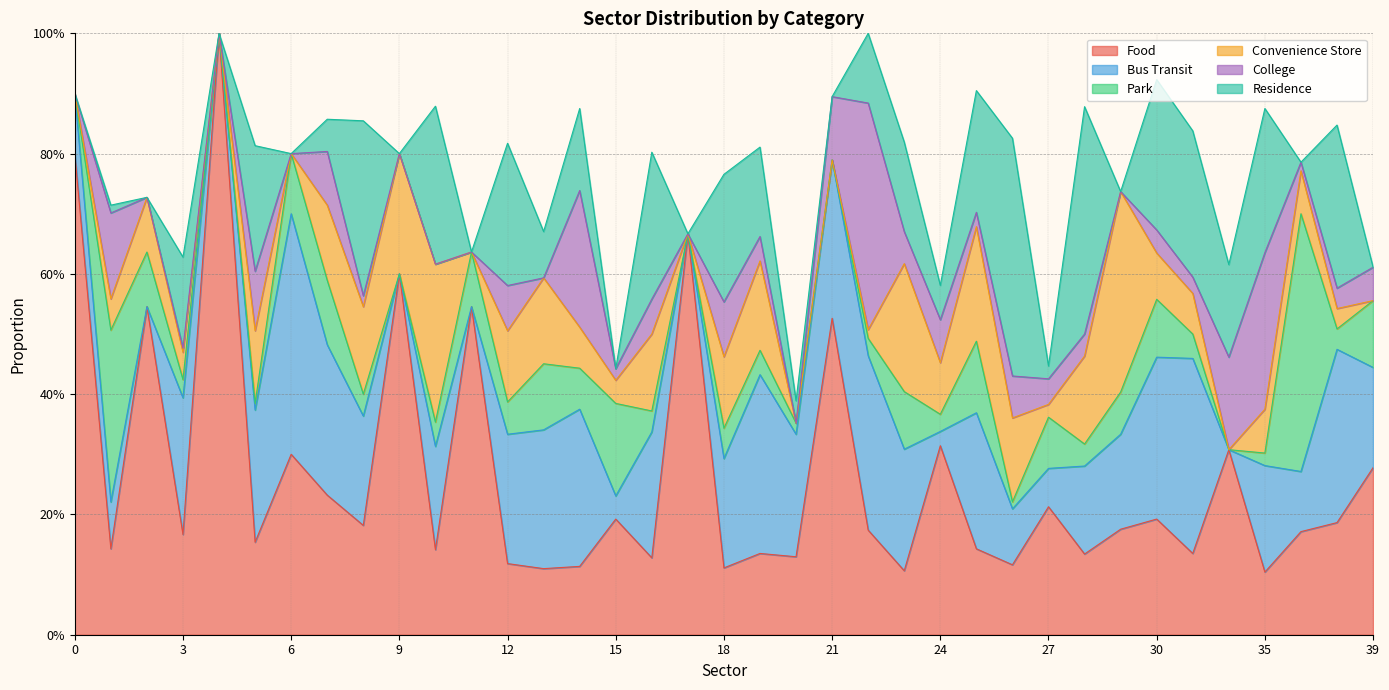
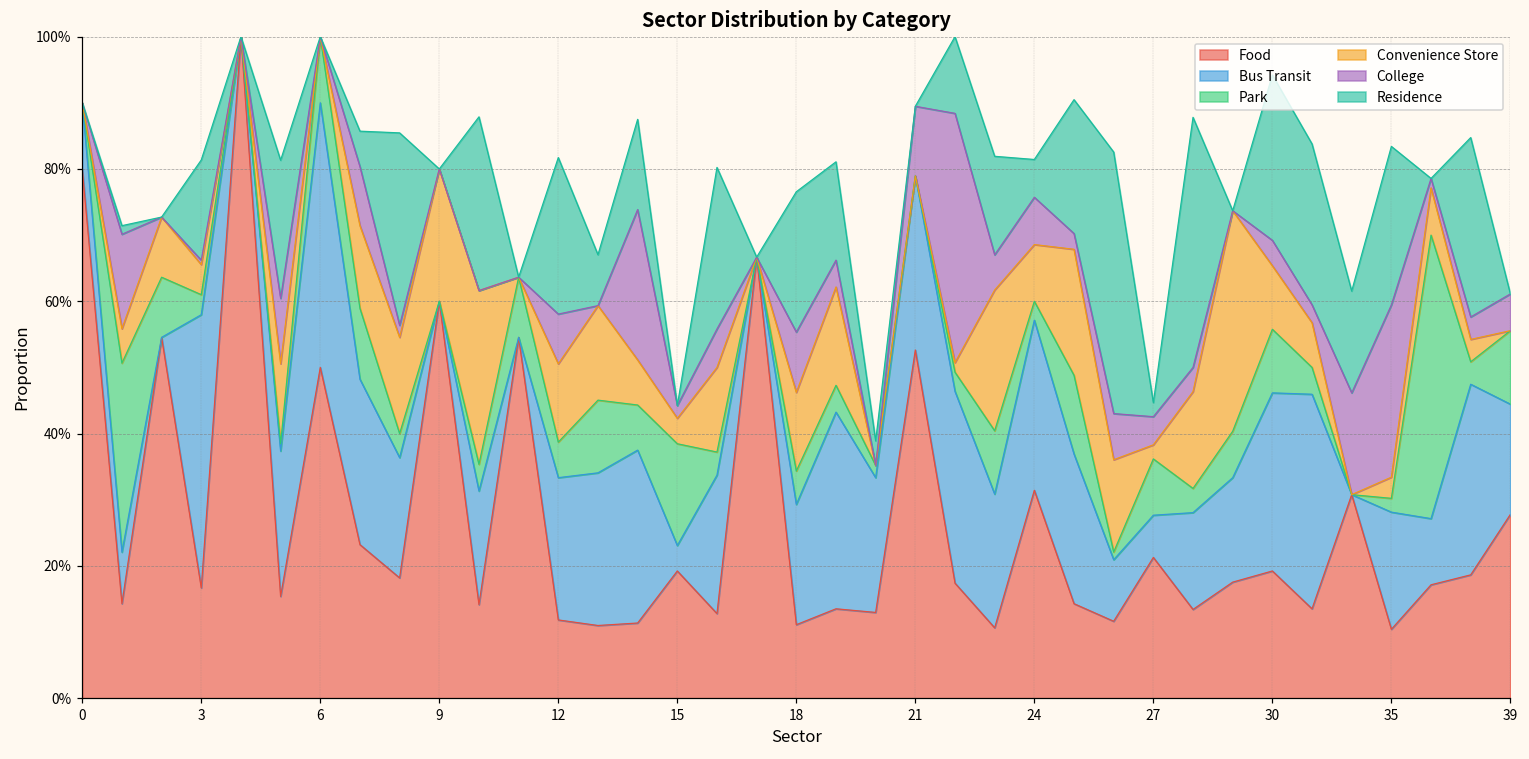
  {
    "Food": {
      "0": "80%",
      "3": "17%",
-     "6": "30%",
+     "6": "50%",
      "12": "12%",
      "15": "19%",
      "18": "11%",
      "21": "53%",
      "24": "31%",
      "27": "21%",
      "30": "19%",
      "35": "10%",
      "39": "28%"
    },
    "Bus Transit": {
-     "3": "23%",
+     "3": "41%",
      "6": "40%",
      "12": "22%",
      "15": "4%",
      "18": "18%",
-     "24": "2%",
+     "24": "26%",
      "27": "6%",
      "30": "27%",
      "35": "18%",
      "39": "17%"
    },
    "Convenience Store": {
      "3": "5%",
      "12": "12%",
      "15": "4%",
      "18": "12%",
      "24": "9%",
      "27": "2%",
-     "30": "8%",
-     "35": "7%"
+     "30": "10%",
+     "35": "3%"
    },
    "College": {
      "3": "1%",
      "12": "8%",
      "18": "9%",
      "24": "7%",
      "27": "4%",
      "30": "4%",
      "35": "26%"
    }
  }
